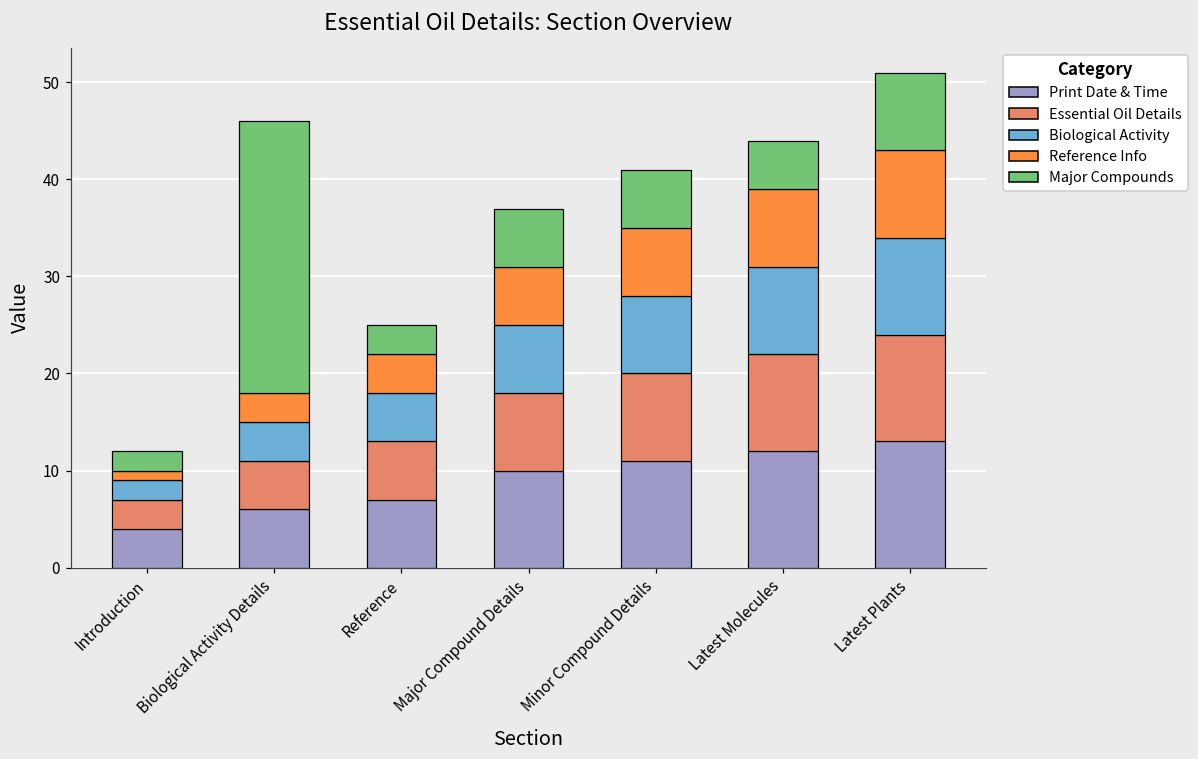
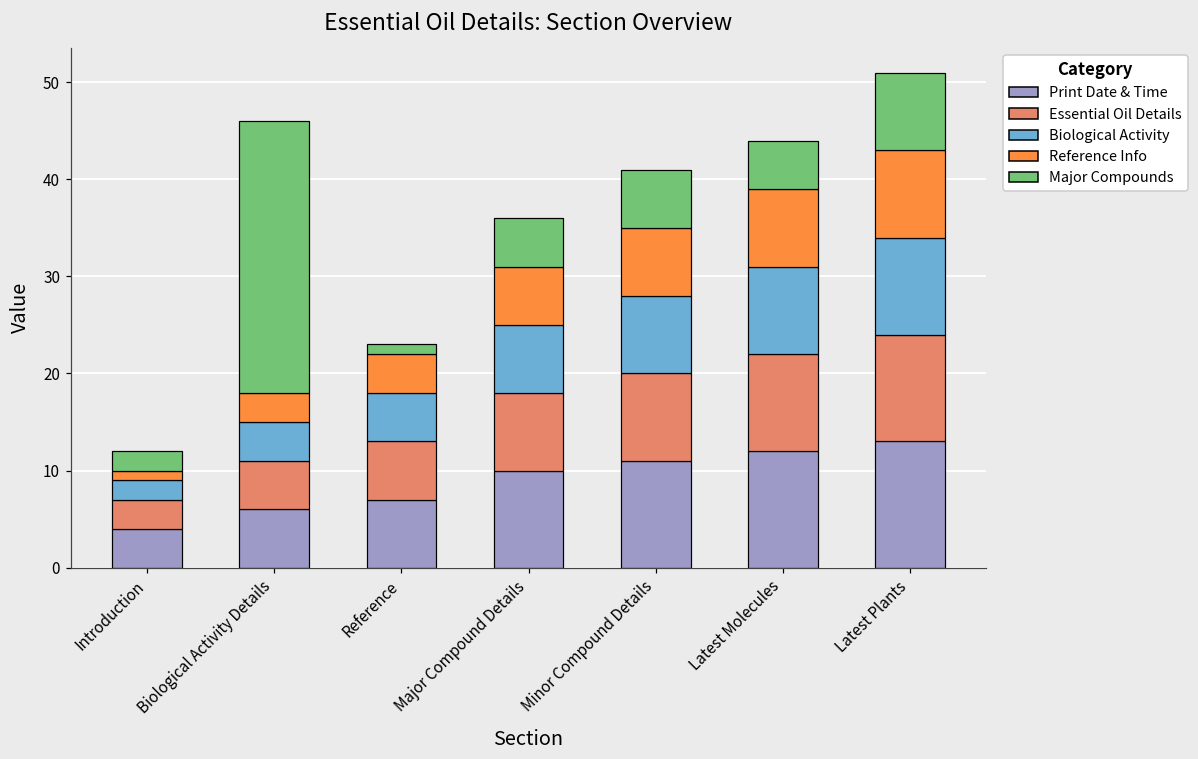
  {
    "Major Compounds": {
      "Introduction": 2,
      "Biological Activity Details": 28,
-     "Reference": 3,
-     "Major Compound Details": 6,
+     "Reference": 1,
+     "Major Compound Details": 5,
      "Minor Compound Details": 6,
      "Latest Molecules": 5,
      "Latest Plants": 8
    }
  }
